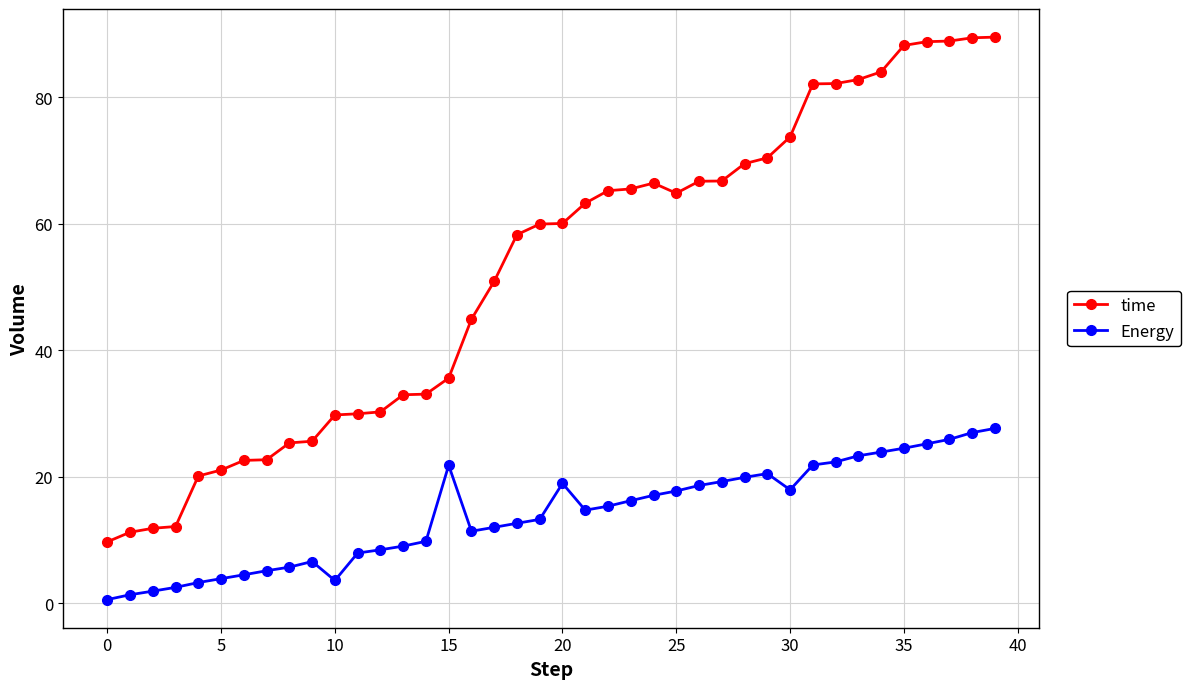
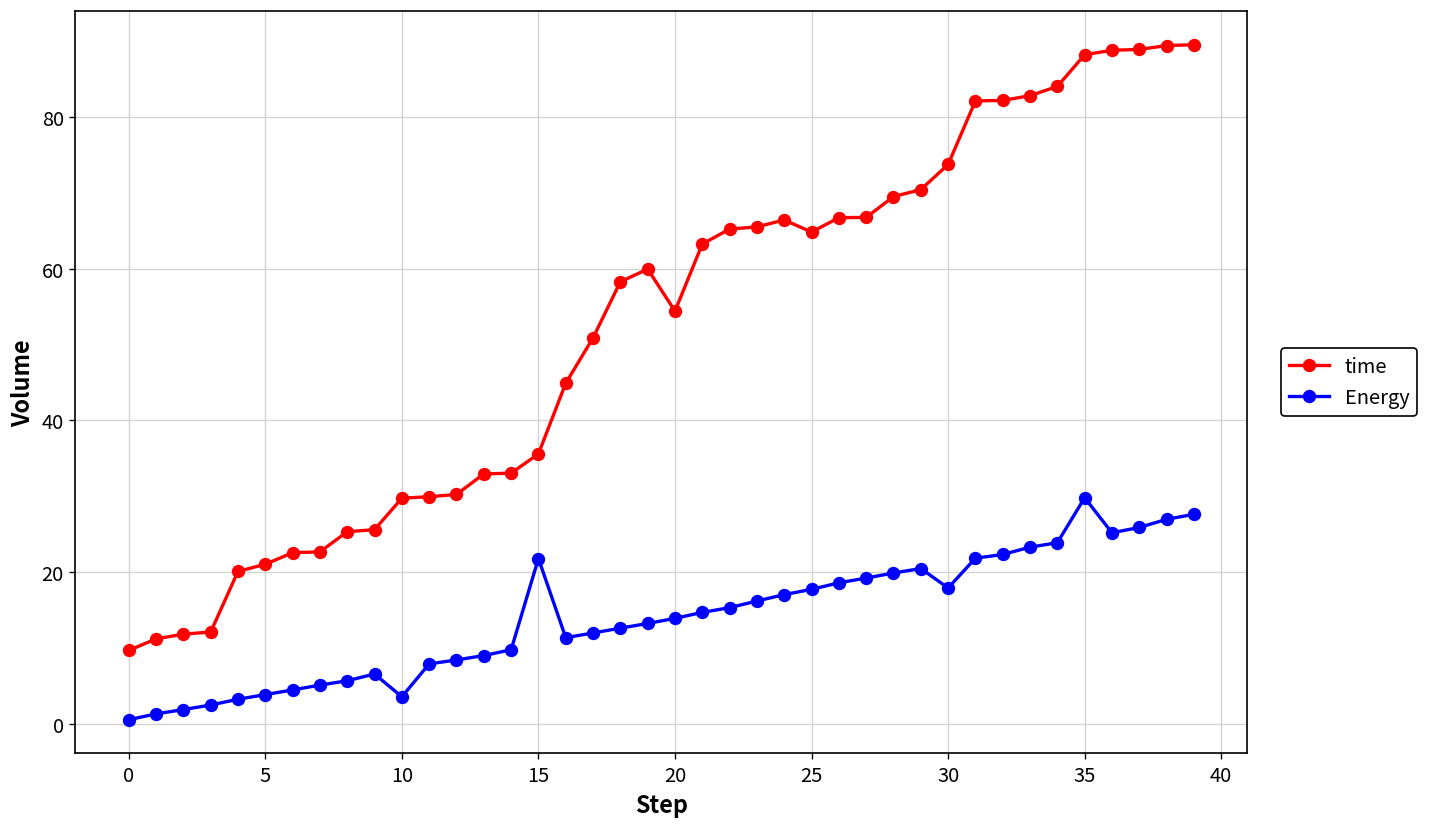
  {
    "time": {
      "0": 10,
      "5": 21,
      "10": 30,
      "15": 36,
-     "20": 60,
+     "20": 54,
      "25": 65,
      "30": 74,
      "35": 88
    },
    "Energy": {
      "0": 1,
      "5": 4,
      "10": 4,
      "15": 22,
-     "20": 19,
+     "20": 14,
      "25": 18,
      "30": 18,
-     "35": 25
+     "35": 30
    }
  }
